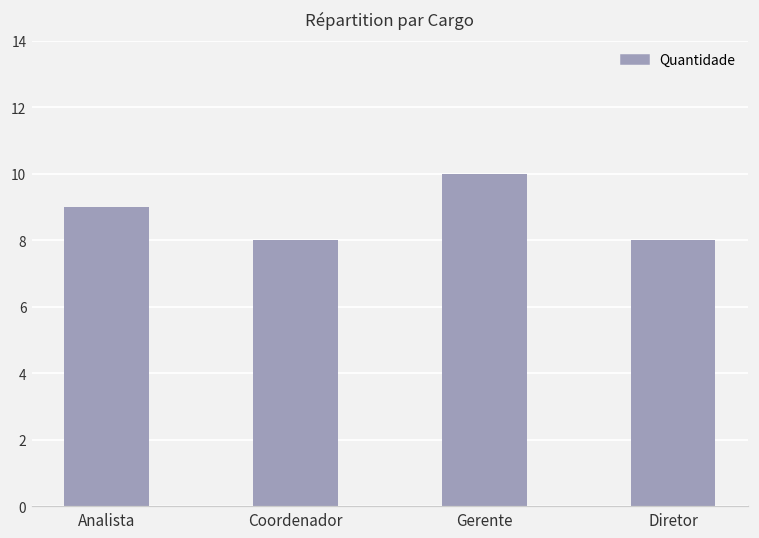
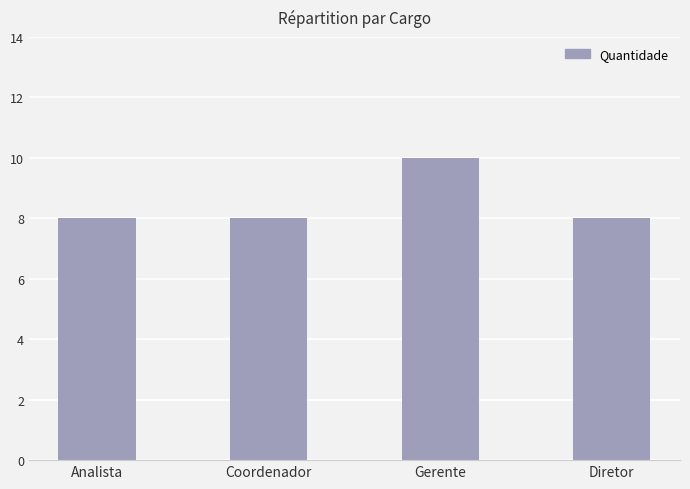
  {
-   "Analista": 9,
+   "Analista": 8,
    "Coordenador": 8,
    "Gerente": 10,
    "Diretor": 8
  }
